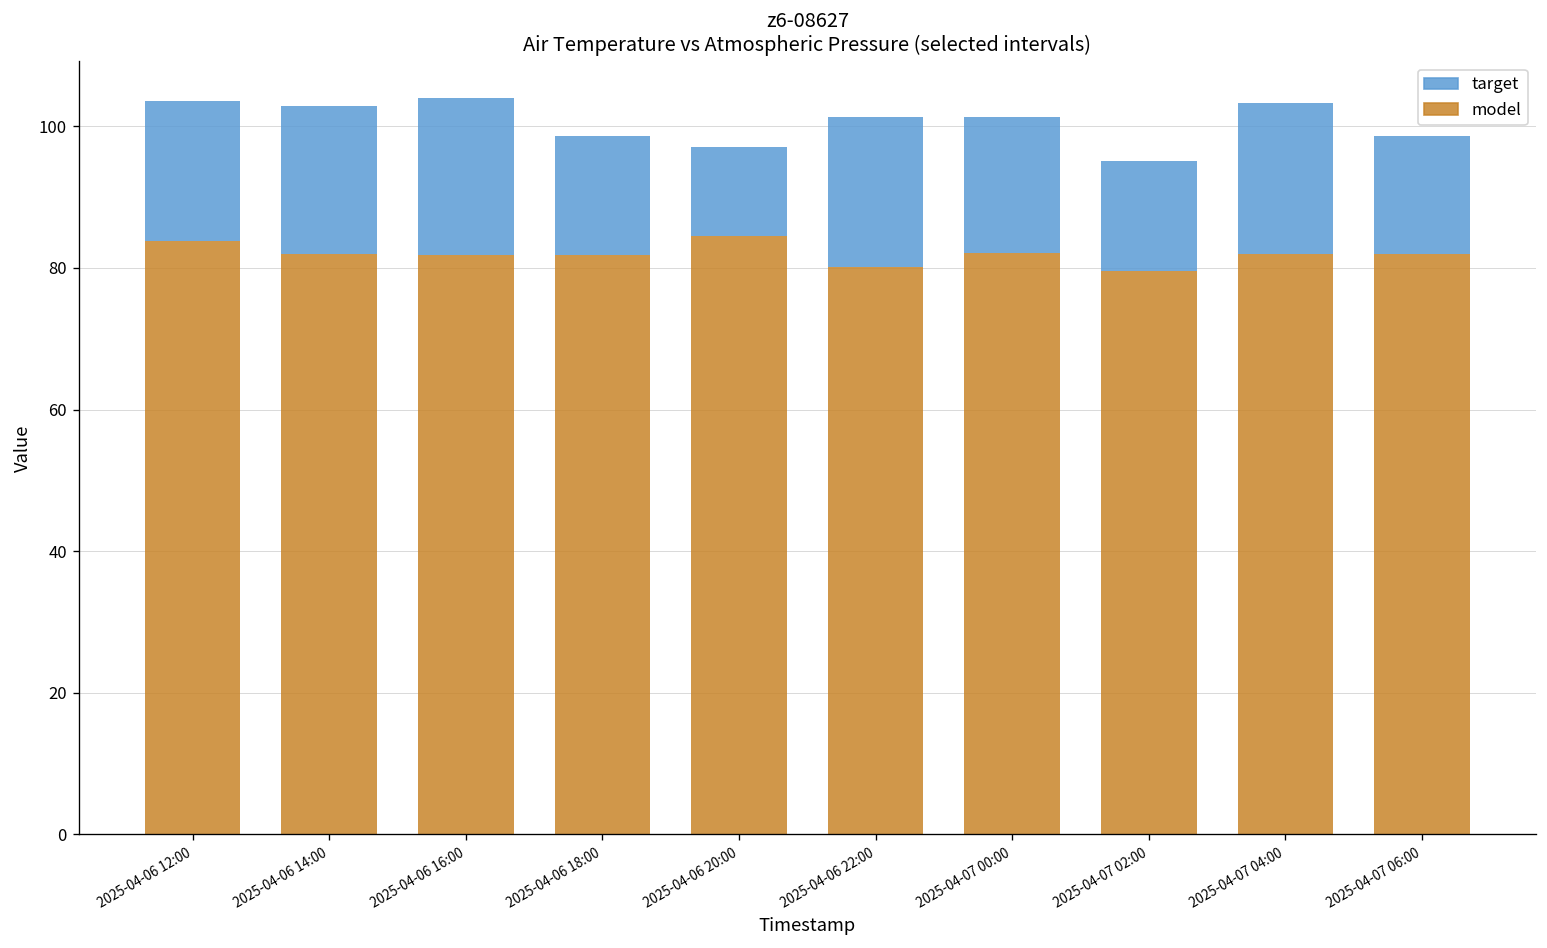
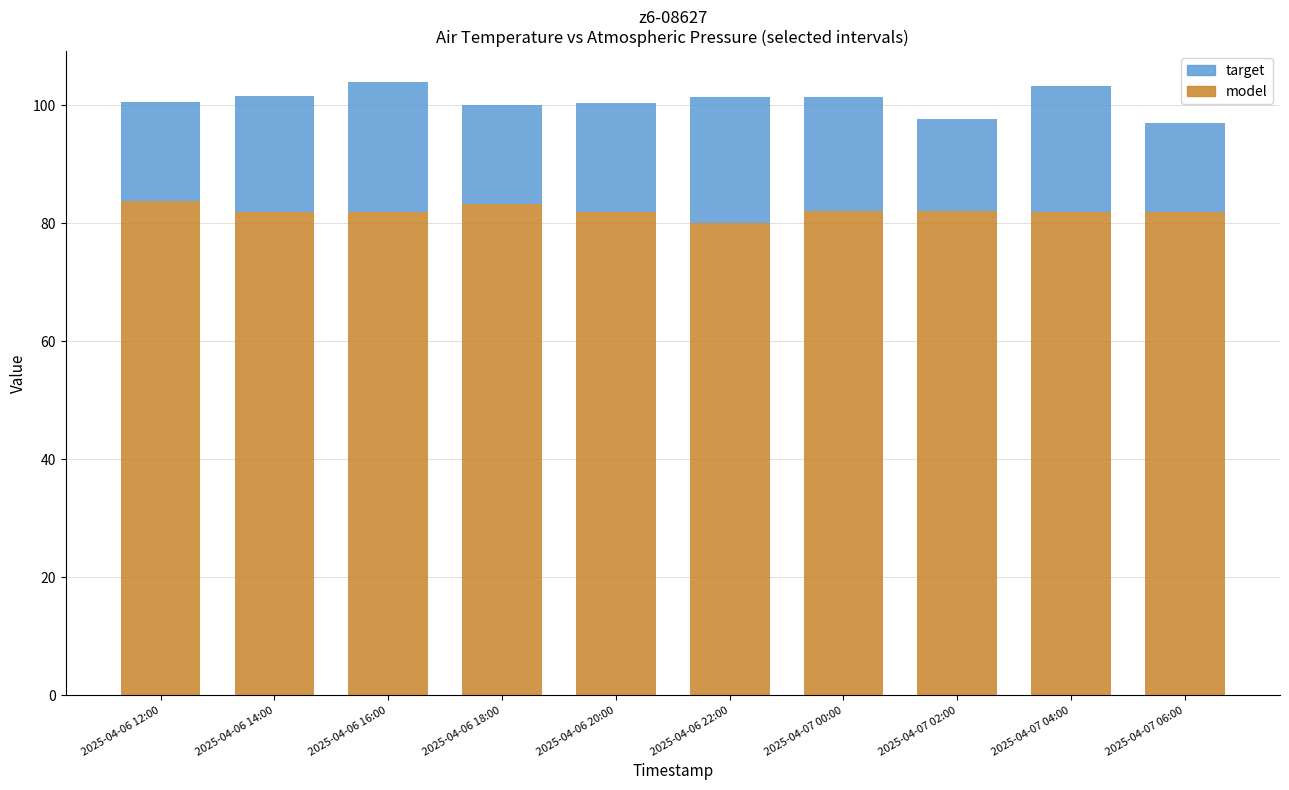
  {
    "model": {
      "2025-04-06 12:00": 84,
      "2025-04-06 14:00": 82,
      "2025-04-06 16:00": 82,
-     "2025-04-06 18:00": 82,
-     "2025-04-06 20:00": 84,
+     "2025-04-06 18:00": 83,
+     "2025-04-06 20:00": 82,
      "2025-04-06 22:00": 80,
      "2025-04-07 00:00": 82,
-     "2025-04-07 02:00": 80,
+     "2025-04-07 02:00": 82,
      "2025-04-07 04:00": 82,
      "2025-04-07 06:00": 82
    },
    "target": {
-     "2025-04-06 12:00": 20,
-     "2025-04-06 14:00": 21,
+     "2025-04-06 12:00": 17,
+     "2025-04-06 14:00": 20,
      "2025-04-06 16:00": 22,
      "2025-04-06 18:00": 17,
-     "2025-04-06 20:00": 13,
+     "2025-04-06 20:00": 18,
      "2025-04-06 22:00": 21,
      "2025-04-07 00:00": 19,
      "2025-04-07 02:00": 16,
      "2025-04-07 04:00": 21,
-     "2025-04-07 06:00": 17
+     "2025-04-07 06:00": 15
    }
  }
